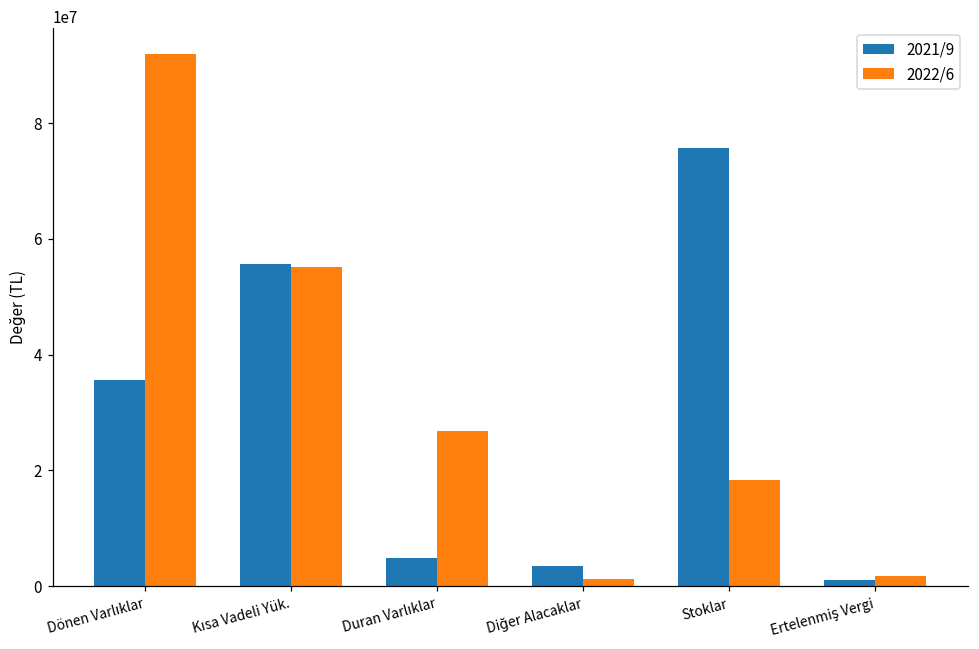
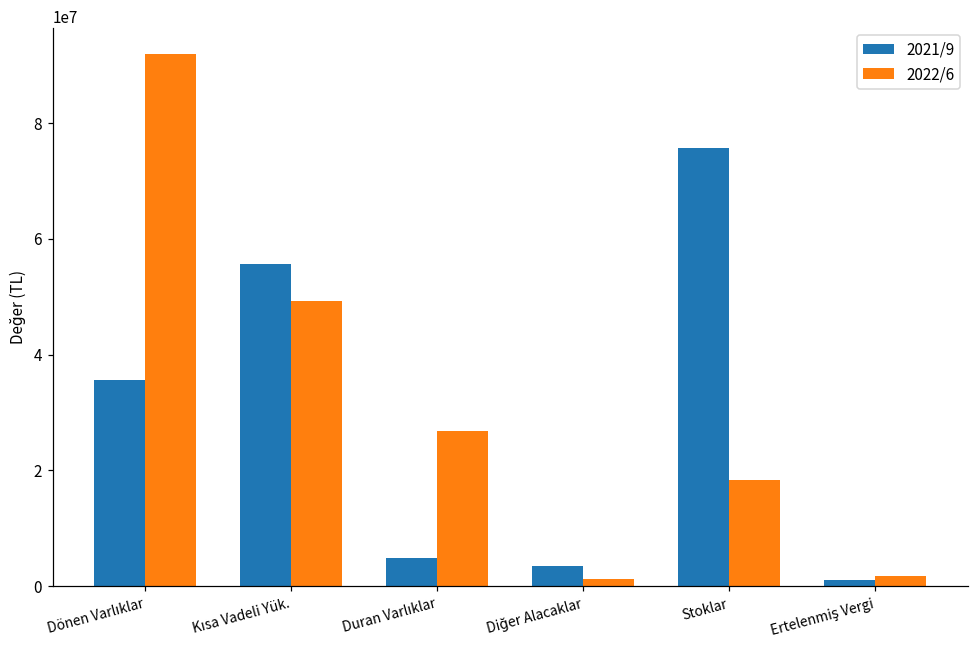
  {
    "2021/9": {
      "Dönen Varlıklar": 36000000,
      "Kısa Vadeli Yük.": 56000000,
      "Duran Varlıklar": 5000000,
      "Diğer Alacaklar": 4000000,
      "Stoklar": 76000000,
      "Ertelenmiş Vergi": 1000000
    },
    "2022/6": {
      "Dönen Varlıklar": 92000000,
-     "Kısa Vadeli Yük.": 55000000,
+     "Kısa Vadeli Yük.": 49000000,
      "Duran Varlıklar": 27000000,
      "Diğer Alacaklar": 1000000,
      "Stoklar": 18000000,
      "Ertelenmiş Vergi": 2000000
    }
  }
